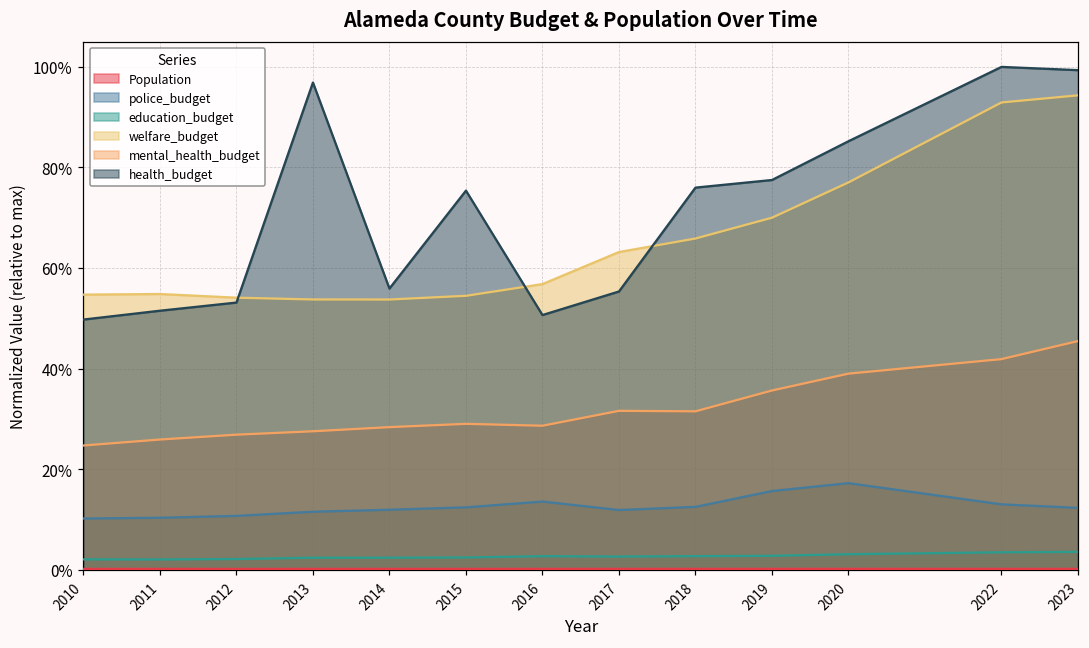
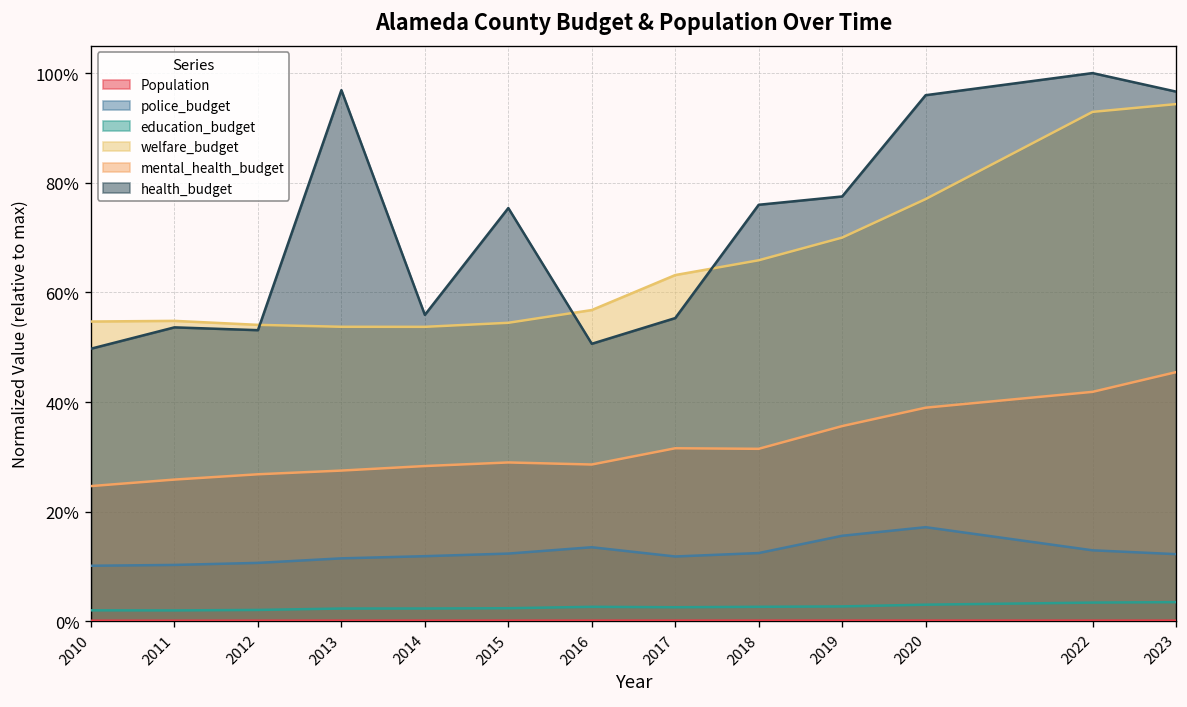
  {
    "Population": {
      "2010": "0%",
      "2011": "0%",
      "2012": "0%",
      "2013": "0%",
      "2014": "0%",
      "2015": "0%",
      "2016": "0%",
      "2017": "0%",
      "2018": "0%",
      "2019": "0%",
      "2020": "0%",
      "2022": "0%",
      "2023": "0%"
    },
    "health_budget": {
      "2010": "50%",
-     "2011": "51%",
+     "2011": "54%",
      "2012": "53%",
      "2013": "97%",
      "2014": "56%",
      "2015": "75%",
      "2016": "51%",
      "2017": "55%",
      "2018": "76%",
      "2019": "78%",
-     "2020": "85%",
+     "2020": "96%",
      "2022": "100%",
-     "2023": "99%"
+     "2023": "97%"
    }
  }
